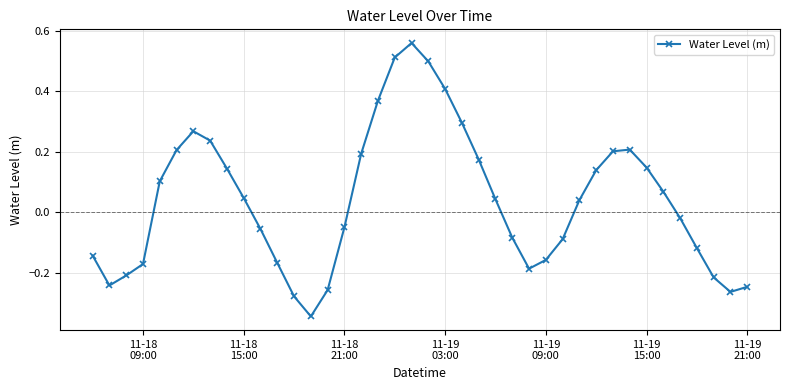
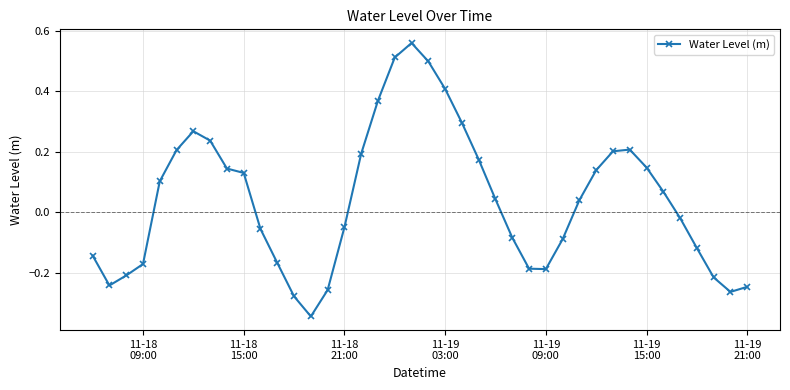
  {
    "11-18 09:00": -0.17,
-   "11-18 15:00": 0.05,
+   "11-18 15:00": 0.13,
    "11-18 21:00": -0.05,
    "11-19 03:00": 0.41,
-   "11-19 09:00": -0.16,
+   "11-19 09:00": -0.19,
    "11-19 15:00": 0.15,
    "11-19 21:00": -0.25
  }
